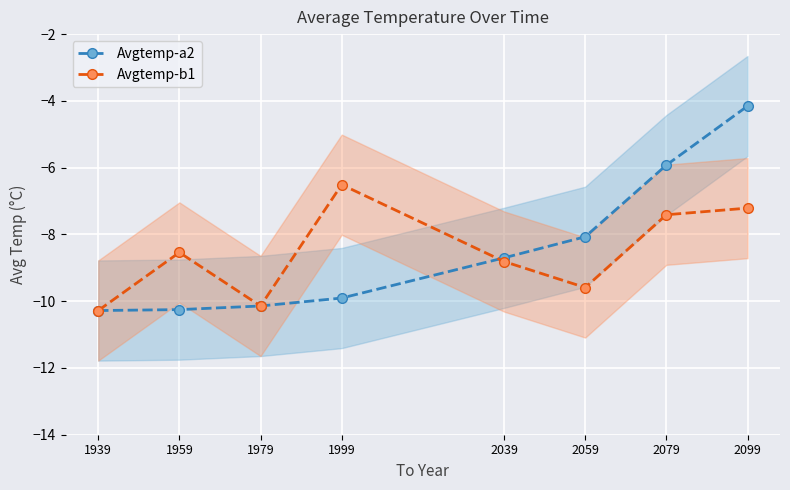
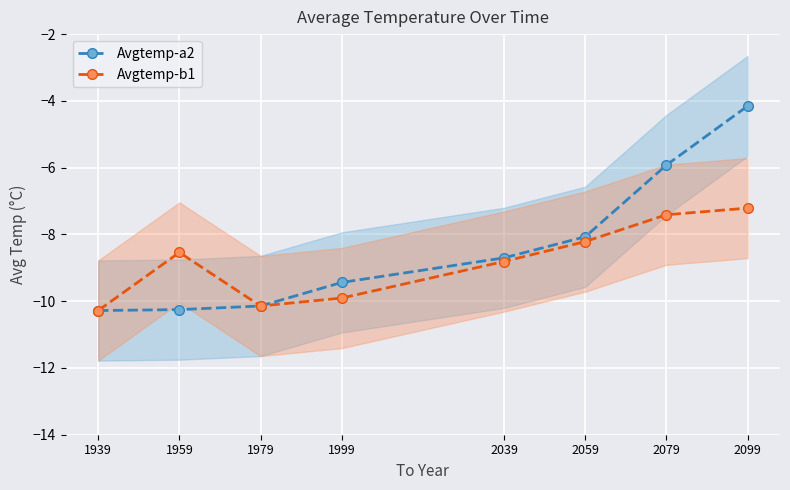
  {
    "Avgtemp-a2": {
      "1959": -10.3,
-     "1999": -9.9,
+     "1999": -9.4,
      "2039": -8.7,
      "2099": -4.2
    },
    "Avgtemp-b1": {
      "1959": -8.5,
-     "1999": -6.5,
+     "1999": -9.9,
      "2039": -8.8,
-     "2059": -9.6,
+     "2059": -8.2,
      "2079": -7.4,
      "2099": -7.2
    }
  }
